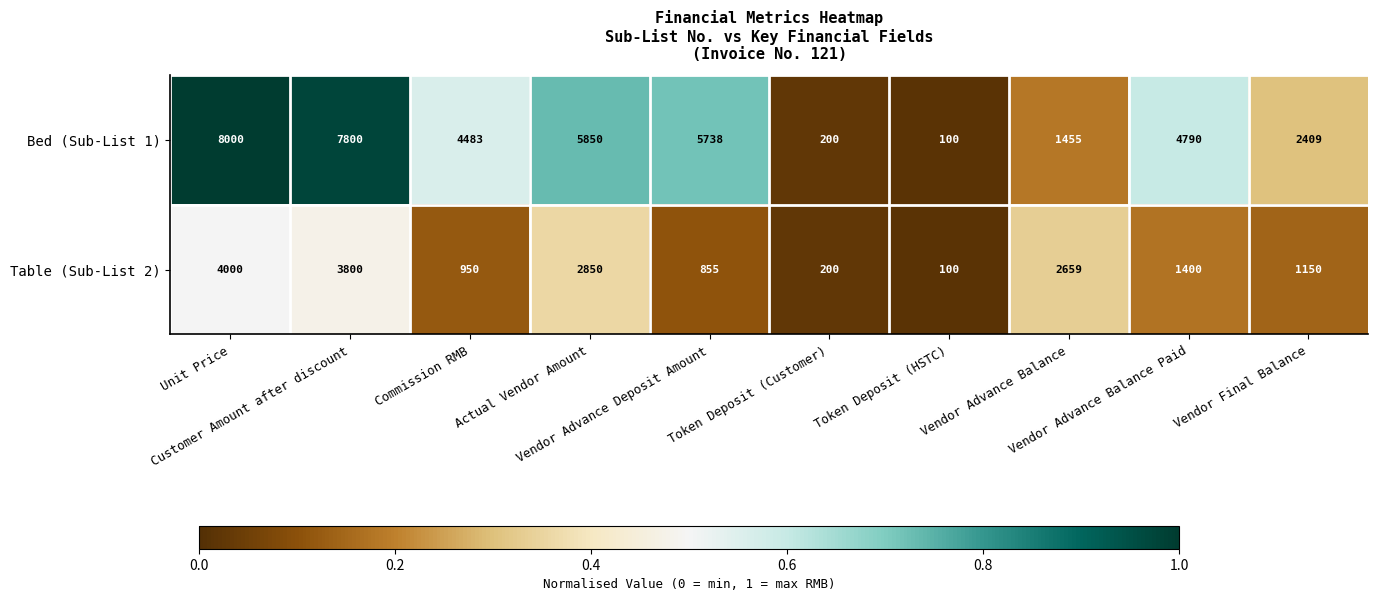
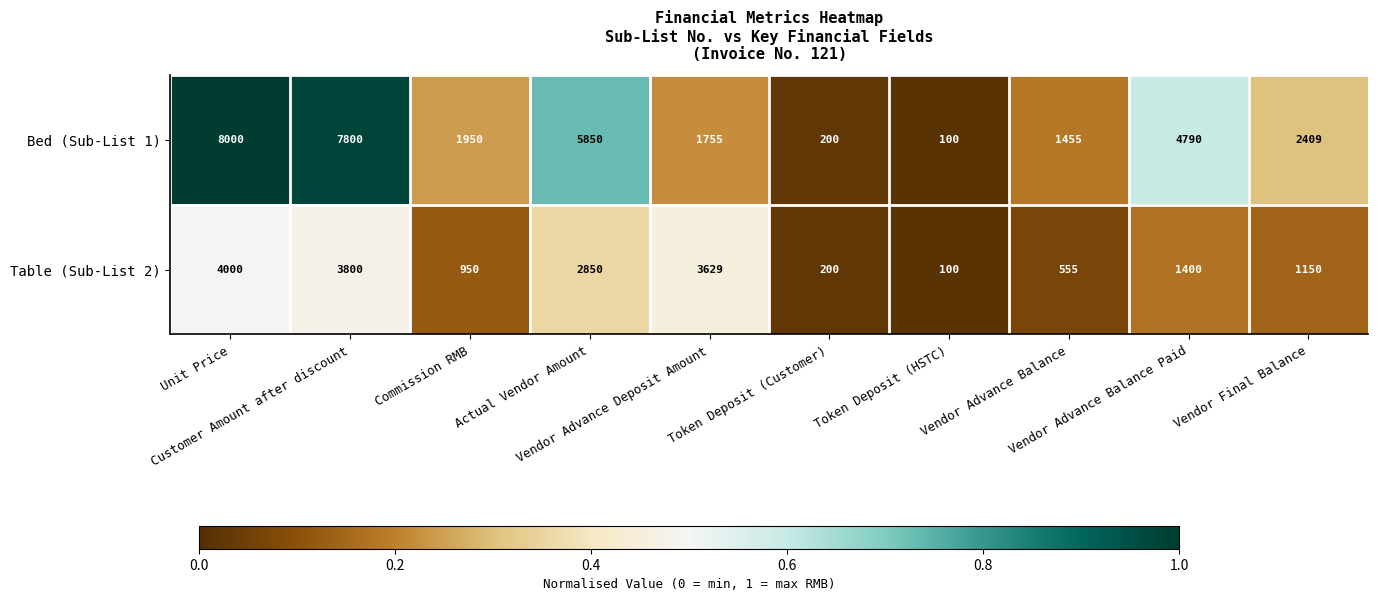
  {
    "Bed (Sub-List 1)": {
      "Unit Price": 8000,
      "Customer Amount after discount": 7800,
-     "Commission RMB": 4483,
+     "Commission RMB": 1950,
      "Actual Vendor Amount": 5850,
-     "Vendor Advance Deposit Amount": 5738,
+     "Vendor Advance Deposit Amount": 1755,
      "Token Deposit (Customer)": 200,
      "Token Deposit (HSTC)": 100,
      "Vendor Advance Balance": 1455,
      "Vendor Advance Balance Paid": 4790,
      "Vendor Final Balance": 2409
    },
    "Table (Sub-List 2)": {
      "Unit Price": 4000,
      "Customer Amount after discount": 3800,
      "Commission RMB": 950,
      "Actual Vendor Amount": 2850,
-     "Vendor Advance Deposit Amount": 855,
+     "Vendor Advance Deposit Amount": 3629,
      "Token Deposit (Customer)": 200,
      "Token Deposit (HSTC)": 100,
-     "Vendor Advance Balance": 2659,
+     "Vendor Advance Balance": 555,
      "Vendor Advance Balance Paid": 1400,
      "Vendor Final Balance": 1150
    }
  }
